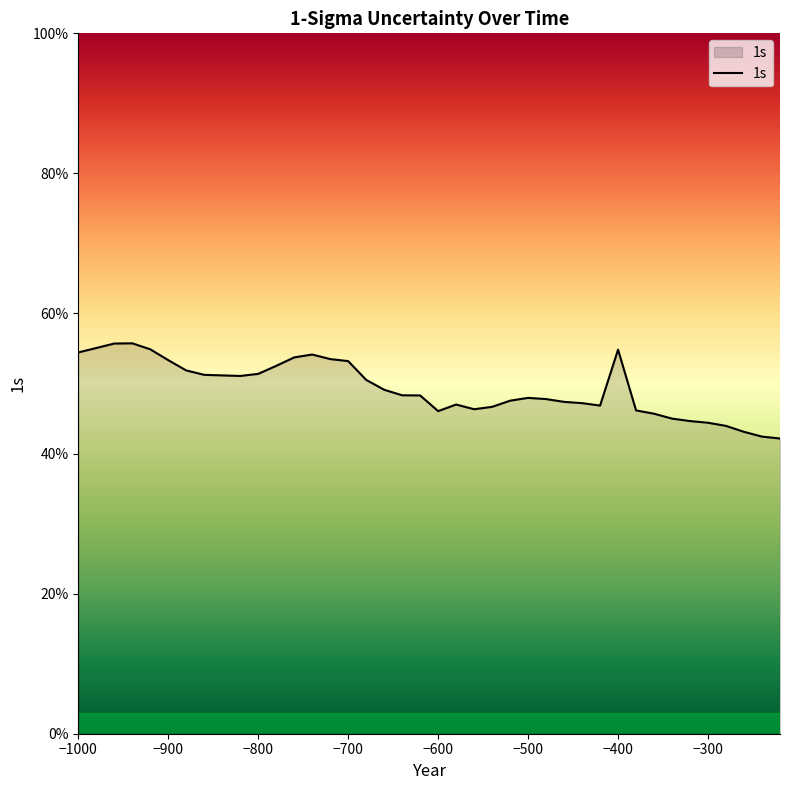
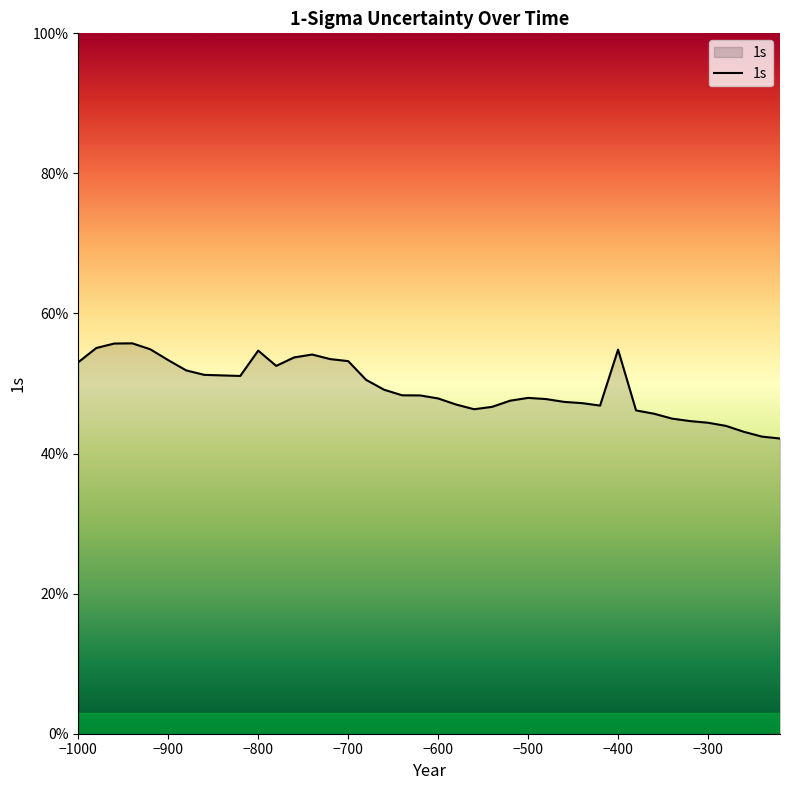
  {
-   "−1000": "54%",
+   "−1000": "53%",
    "−900": "53%",
-   "−800": "51%",
+   "−800": "55%",
    "−700": "53%",
-   "−600": "46%",
+   "−600": "48%",
    "−500": "48%",
    "−400": "55%",
    "−300": "44%"
  }
